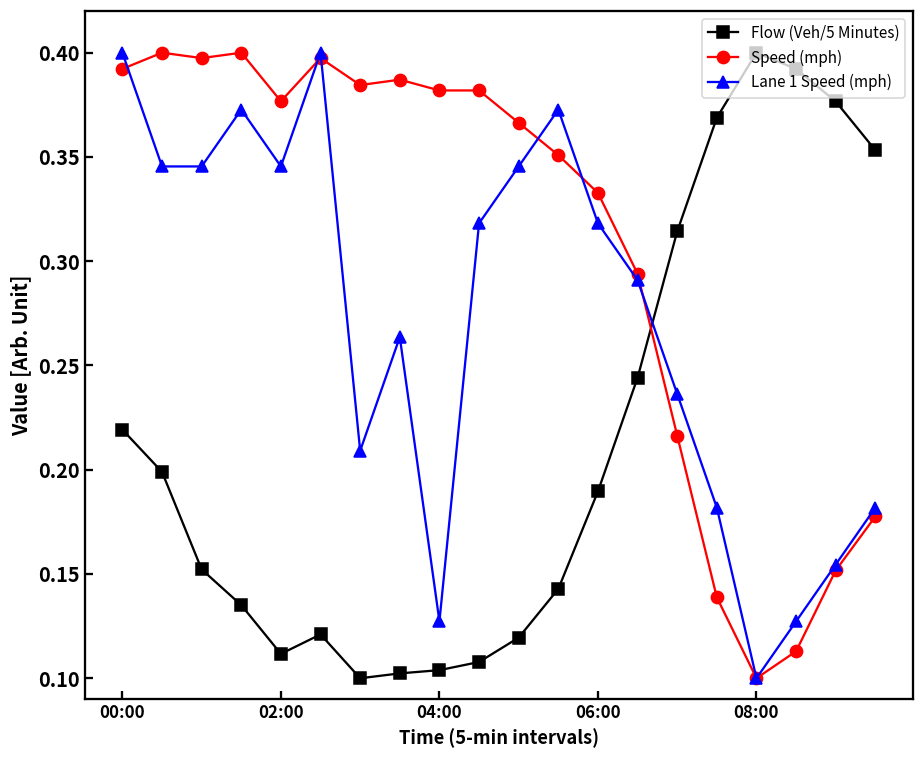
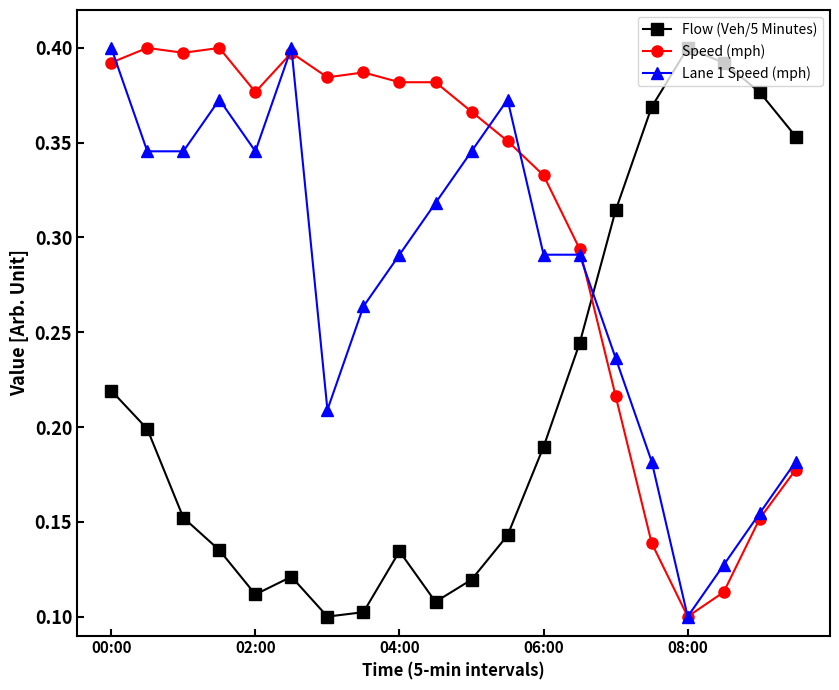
  {
    "Flow (Veh/5 Minutes)": {
      "00:00": 0.219,
      "02:00": 0.112,
-     "04:00": 0.104,
+     "04:00": 0.134,
      "06:00": 0.190
    },
    "Speed (mph)": {
      "00:00": 0.392,
      "02:00": 0.377,
      "04:00": 0.382,
      "06:00": 0.333
    },
    "Lane 1 Speed (mph)": {
      "00:00": 0.400,
      "02:00": 0.345,
-     "04:00": 0.127,
-     "06:00": 0.318
+     "04:00": 0.291,
+     "06:00": 0.291
    }
  }
